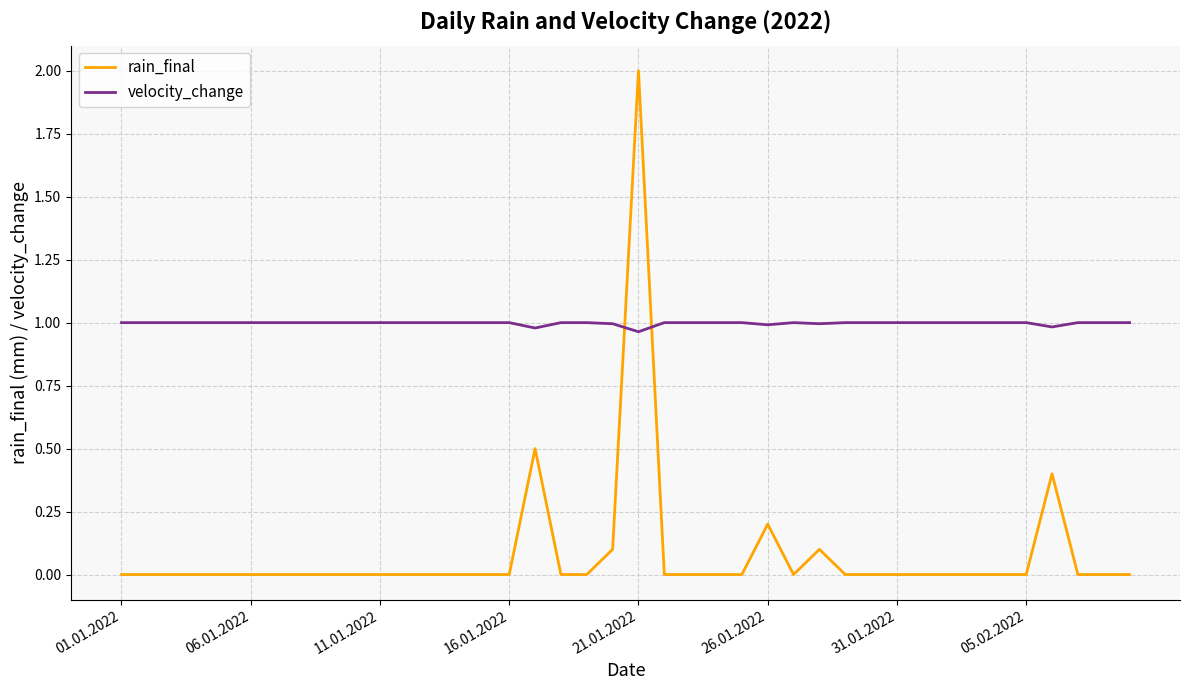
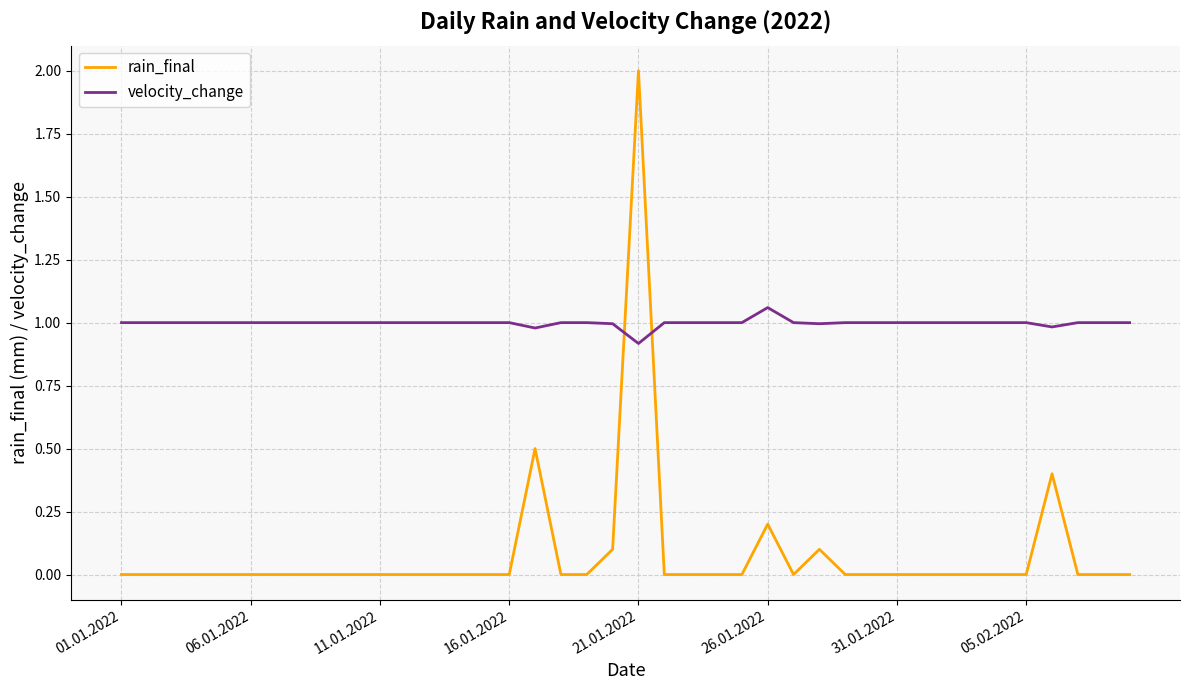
  {
    "rain_final": {
      "01.01.2022": 0.00,
      "06.01.2022": 0.00,
      "11.01.2022": 0.00,
      "16.01.2022": 0.00,
      "21.01.2022": 2.00,
      "26.01.2022": 0.20,
      "31.01.2022": 0.00,
      "05.02.2022": 0.00
    },
    "velocity_change": {
      "01.01.2022": 1.00,
      "06.01.2022": 1.00,
      "11.01.2022": 1.00,
      "16.01.2022": 1.00,
-     "21.01.2022": 0.96,
-     "26.01.2022": 0.99,
+     "21.01.2022": 0.92,
+     "26.01.2022": 1.06,
      "31.01.2022": 1.00,
      "05.02.2022": 1.00
    }
  }
